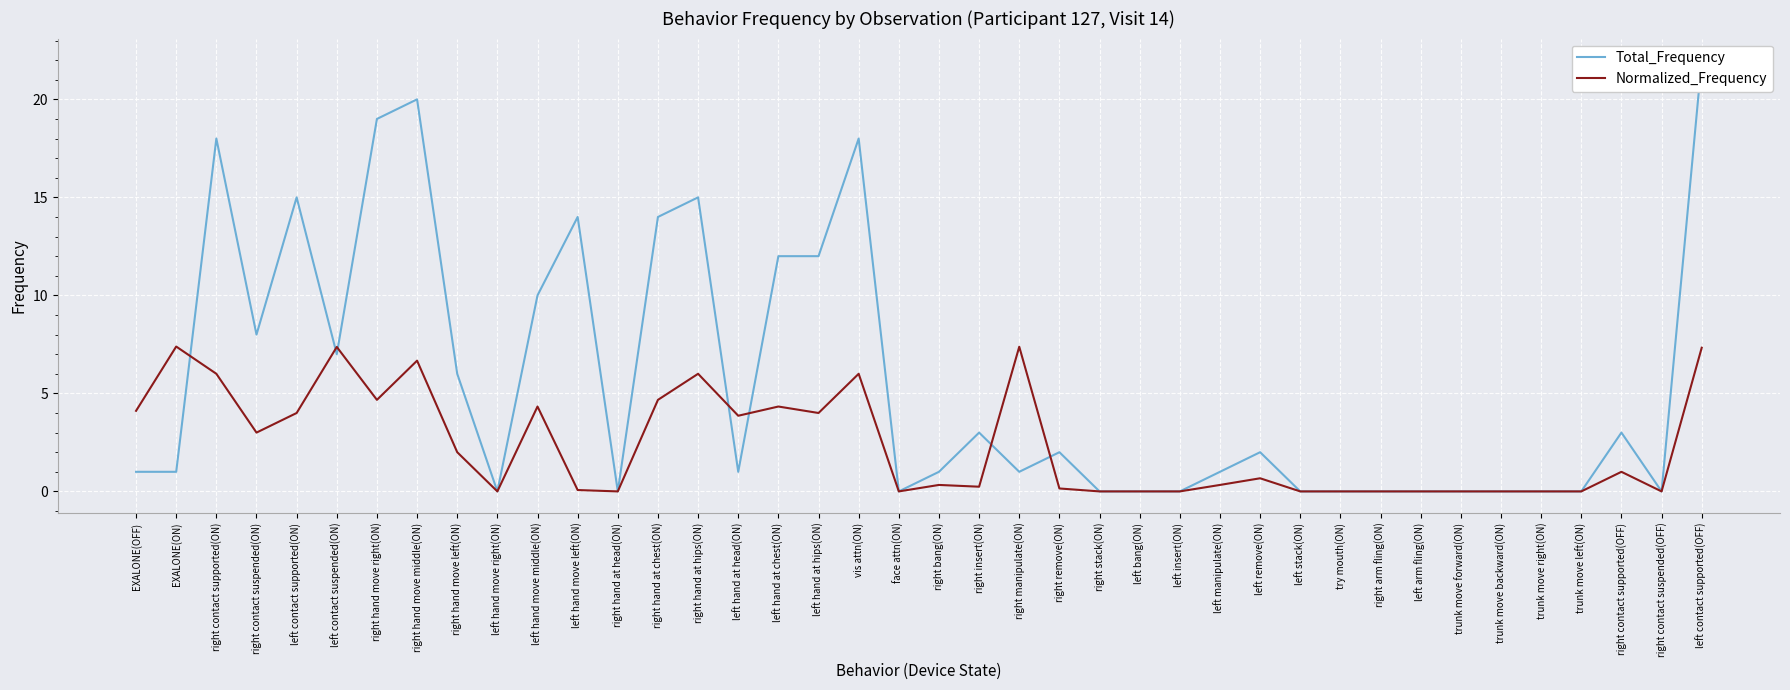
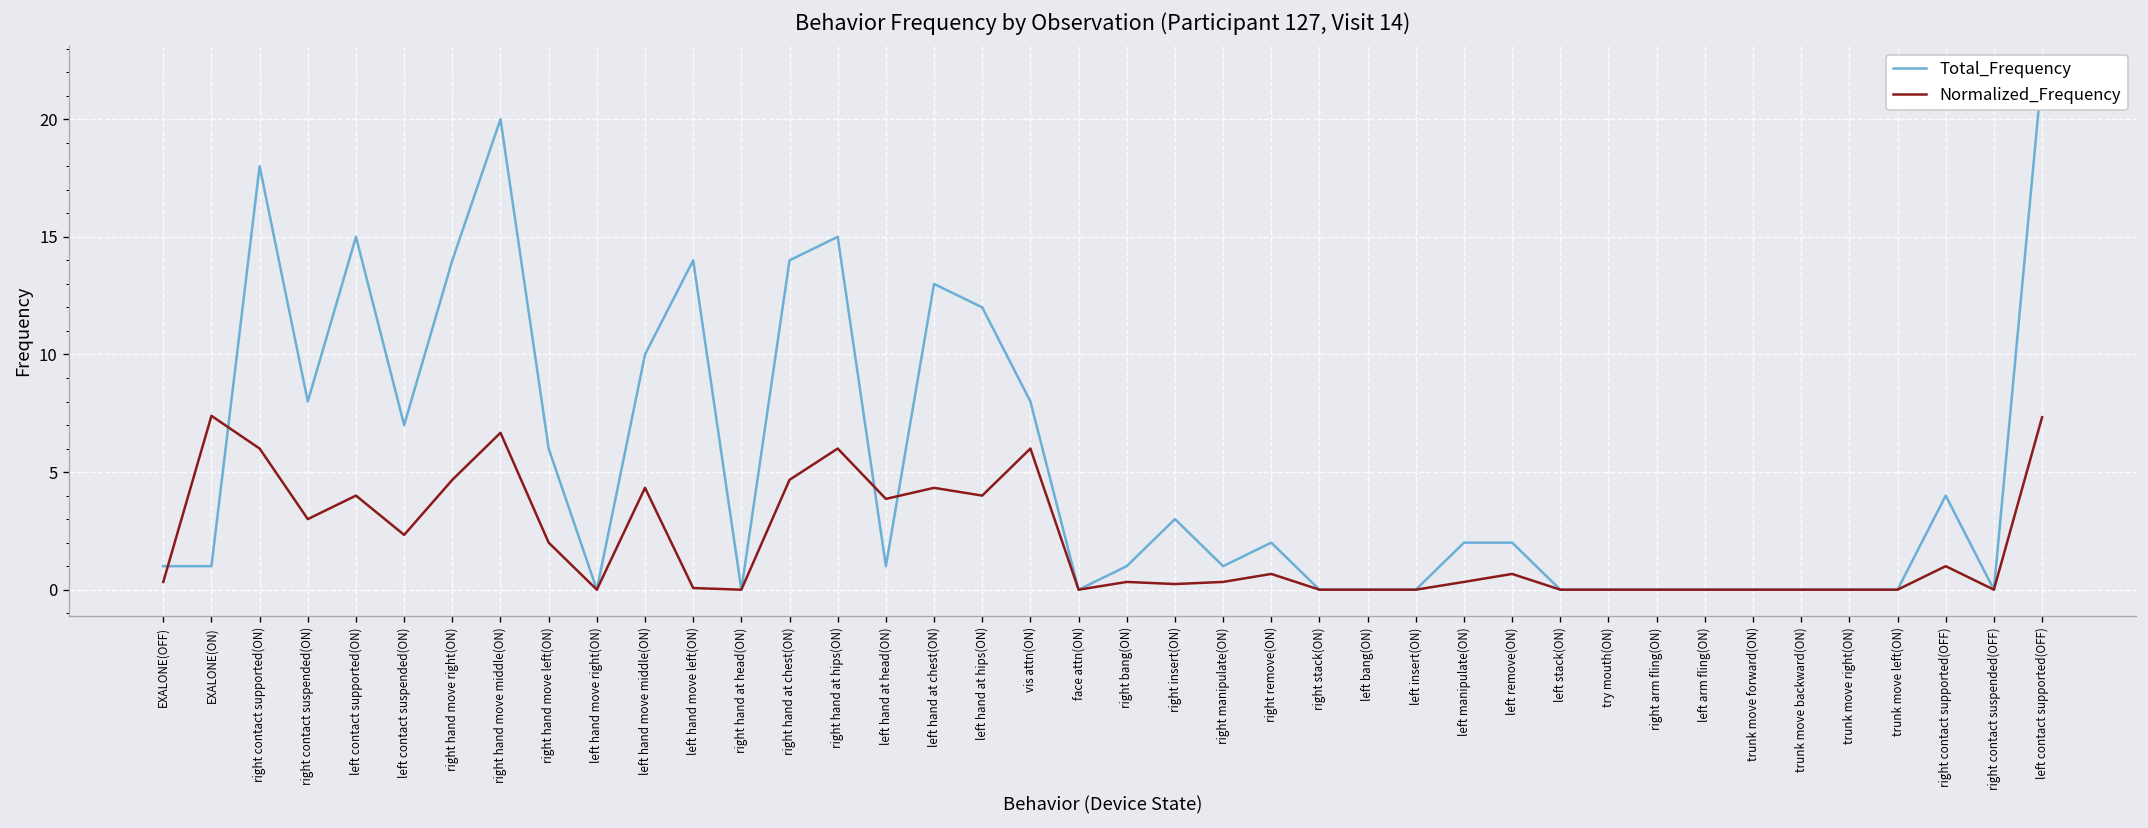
  {
    "Total_Frequency": {
      "EXALONE(OFF)": 1,
      "EXALONE(ON)": 1,
      "right contact supported(ON)": 18,
      "right contact suspended(ON)": 8,
      "left contact supported(ON)": 15,
      "left contact suspended(ON)": 7,
-     "right hand move right(ON)": 19,
+     "right hand move right(ON)": 14,
      "right hand move middle(ON)": 20,
      "right hand move left(ON)": 6,
      "left hand move middle(ON)": 10,
      "left hand move left(ON)": 14,
      "right hand at chest(ON)": 14,
      "right hand at hips(ON)": 15,
      "left hand at head(ON)": 1,
-     "left hand at chest(ON)": 12,
+     "left hand at chest(ON)": 13,
      "left hand at hips(ON)": 12,
-     "vis attn(ON)": 18,
+     "vis attn(ON)": 8,
      "right bang(ON)": 1,
      "right insert(ON)": 3,
      "right manipulate(ON)": 1,
      "right remove(ON)": 2,
-     "left manipulate(ON)": 1,
+     "left manipulate(ON)": 2,
      "left remove(ON)": 2,
-     "right contact supported(OFF)": 3
+     "right contact supported(OFF)": 4
    },
    "Normalized_Frequency": {
-     "EXALONE(OFF)": 4.1,
+     "EXALONE(OFF)": 0.3,
      "EXALONE(ON)": 7.4,
      "right contact supported(ON)": 6.0,
      "right contact suspended(ON)": 3.0,
      "left contact supported(ON)": 4.0,
-     "left contact suspended(ON)": 7.4,
+     "left contact suspended(ON)": 2.3,
      "right hand move right(ON)": 4.7,
      "right hand move middle(ON)": 6.7,
      "right hand move left(ON)": 2.0,
      "left hand move middle(ON)": 4.3,
      "left hand move left(ON)": 0.1,
      "right hand at chest(ON)": 4.7,
      "right hand at hips(ON)": 6.0,
      "left hand at head(ON)": 3.9,
      "left hand at chest(ON)": 4.3,
      "left hand at hips(ON)": 4.0,
      "vis attn(ON)": 6.0,
      "right bang(ON)": 0.3,
      "right insert(ON)": 0.2,
-     "right manipulate(ON)": 7.4,
-     "right remove(ON)": 0.2,
+     "right manipulate(ON)": 0.3,
+     "right remove(ON)": 0.7,
      "left manipulate(ON)": 0.3,
      "left remove(ON)": 0.7,
      "right contact supported(OFF)": 1.0,
      "left contact supported(OFF)": 7.3
    }
  }
